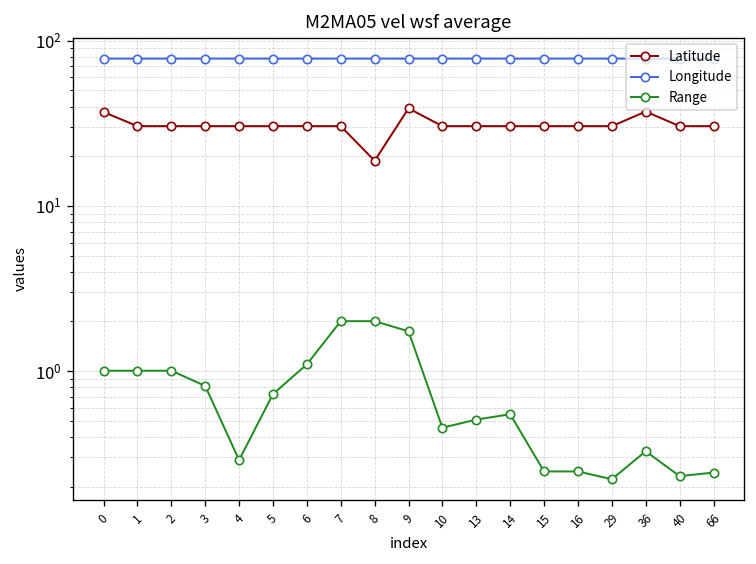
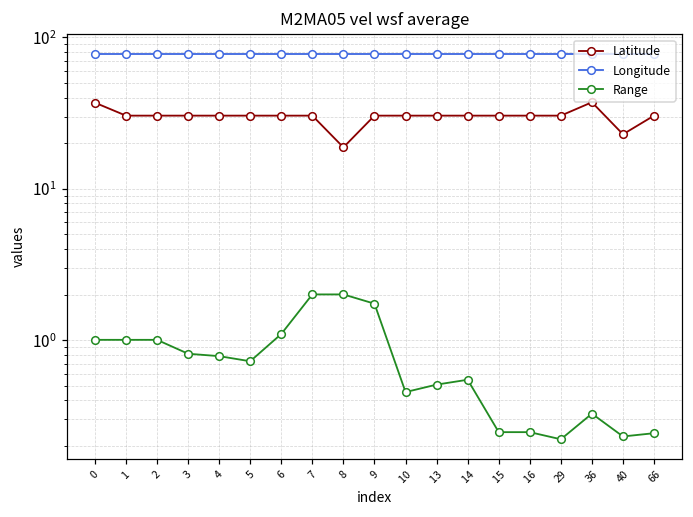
  {
    "Latitude": {
      "0": 37,
      "1": 30,
      "2": 30,
      "3": 30,
      "4": 30,
      "5": 30,
      "6": 30,
      "7": 30,
      "8": 19,
-     "9": 39,
+     "9": 30,
      "10": 30,
      "13": 30,
      "14": 30,
      "15": 30,
      "16": 30,
      "29": 30,
      "36": 37,
-     "40": 30,
+     "40": 23,
      "66": 30
    },
    "Longitude": {
      "0": 80,
      "1": 80,
      "2": 80,
      "3": 80,
      "4": 80,
      "5": 80,
      "6": 80,
      "7": 80,
      "8": 80,
      "9": 80,
      "10": 80,
      "13": 80,
      "14": 80,
      "15": 80,
      "16": 80,
      "29": 80
    },
    "Range": {
      "0": 1.0,
      "1": 1.0,
      "2": 1.0,
      "3": 0.8,
-     "4": 0.29,
+     "4": 0.8,
      "5": 0.7,
      "6": 1.1,
      "7": 2.0,
      "8": 2.0,
      "9": 1.7,
      "10": 0.45,
      "13": 0.51,
      "14": 0.55,
      "15": 0.25,
      "16": 0.25,
      "29": 0.22,
      "36": 0.33,
      "40": 0.23,
      "66": 0.24
    }
  }
